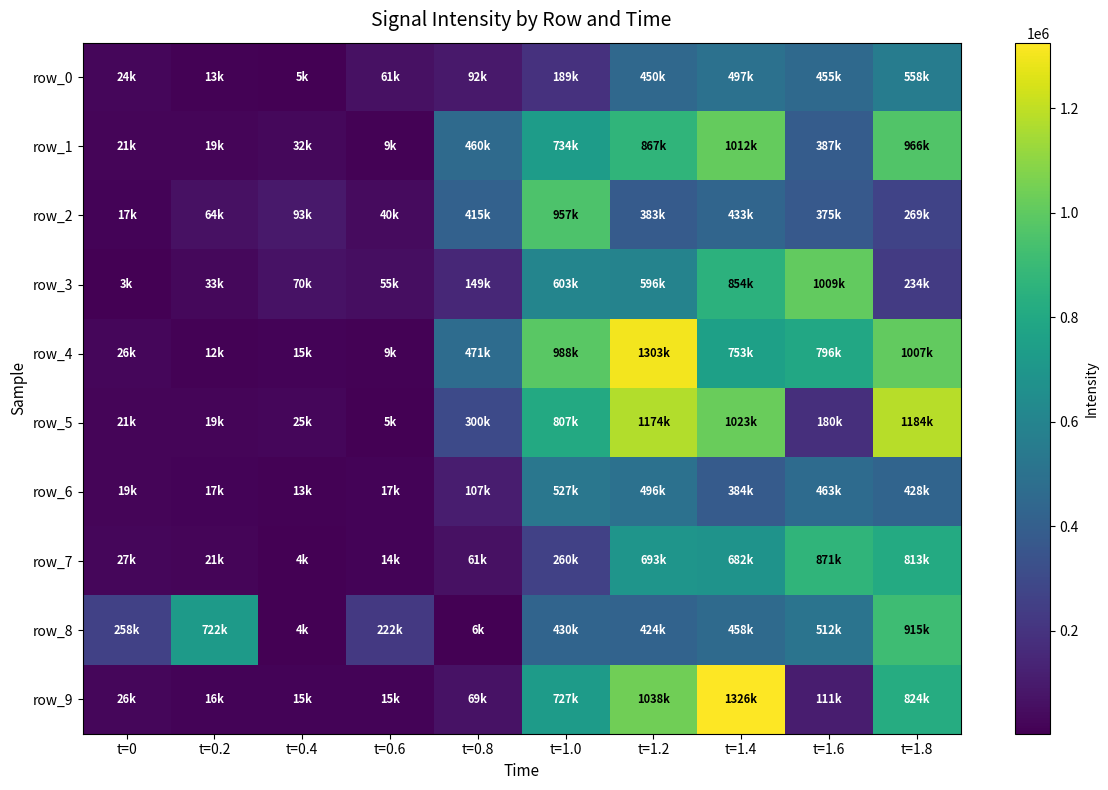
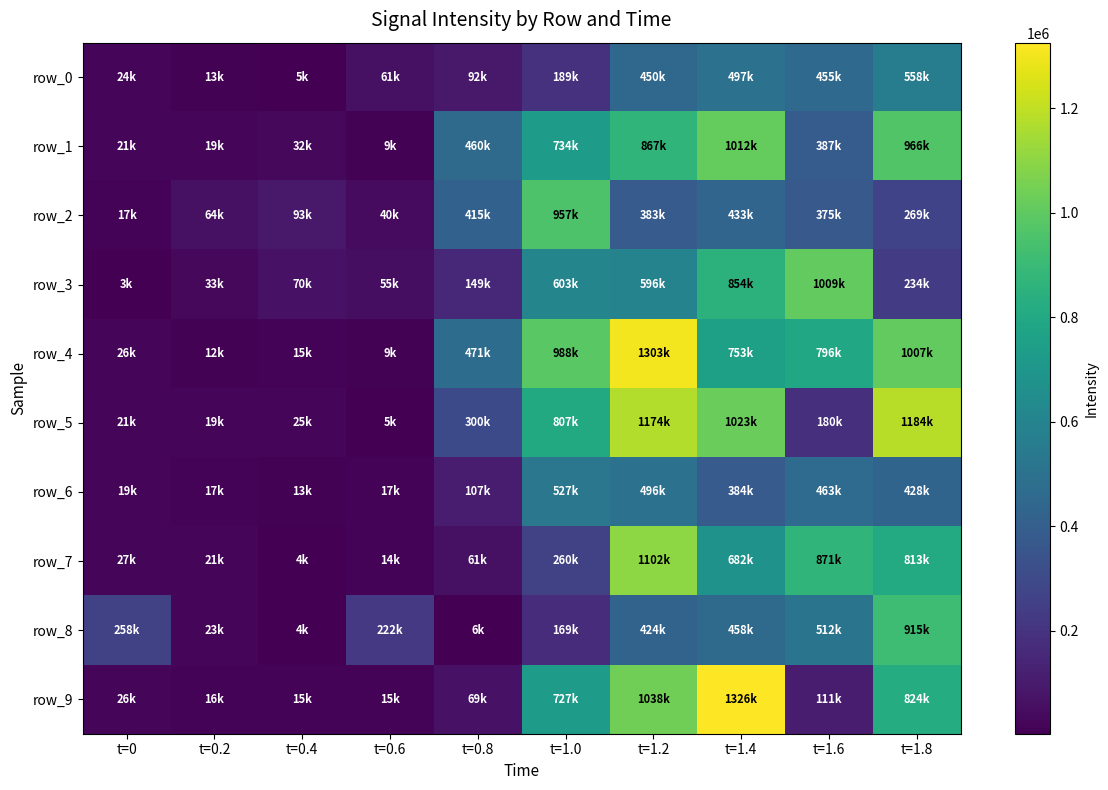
  {
    "row_0": {
      "t=0": "24k",
      "t=0.2": "13k",
      "t=0.4": "5k",
      "t=0.6": "61k",
      "t=0.8": "92k",
      "t=1.0": "189k",
      "t=1.2": "450k",
      "t=1.4": "497k",
      "t=1.6": "455k",
      "t=1.8": "558k"
    },
    "row_1": {
      "t=0": "21k",
      "t=0.2": "19k",
      "t=0.4": "32k",
      "t=0.6": "9k",
      "t=0.8": "460k",
      "t=1.0": "734k",
      "t=1.2": "867k",
      "t=1.4": "1012k",
      "t=1.6": "387k",
      "t=1.8": "966k"
    },
    "row_2": {
      "t=0": "17k",
      "t=0.2": "64k",
      "t=0.4": "93k",
      "t=0.6": "40k",
      "t=0.8": "415k",
      "t=1.0": "957k",
      "t=1.2": "383k",
      "t=1.4": "433k",
      "t=1.6": "375k",
      "t=1.8": "269k"
    },
    "row_3": {
      "t=0": "3k",
      "t=0.2": "33k",
      "t=0.4": "70k",
      "t=0.6": "55k",
      "t=0.8": "149k",
      "t=1.0": "603k",
      "t=1.2": "596k",
      "t=1.4": "854k",
      "t=1.6": "1009k",
      "t=1.8": "234k"
    },
    "row_4": {
      "t=0": "26k",
      "t=0.2": "12k",
      "t=0.4": "15k",
      "t=0.6": "9k",
      "t=0.8": "471k",
      "t=1.0": "988k",
      "t=1.2": "1303k",
      "t=1.4": "753k",
      "t=1.6": "796k",
      "t=1.8": "1007k"
    },
    "row_5": {
      "t=0": "21k",
      "t=0.2": "19k",
      "t=0.4": "25k",
      "t=0.6": "5k",
      "t=0.8": "300k",
      "t=1.0": "807k",
      "t=1.2": "1174k",
      "t=1.4": "1023k",
      "t=1.6": "180k",
      "t=1.8": "1184k"
    },
    "row_6": {
      "t=0": "19k",
      "t=0.2": "17k",
      "t=0.4": "13k",
      "t=0.6": "17k",
      "t=0.8": "107k",
      "t=1.0": "527k",
      "t=1.2": "496k",
      "t=1.4": "384k",
      "t=1.6": "463k",
      "t=1.8": "428k"
    },
    "row_7": {
      "t=0": "27k",
      "t=0.2": "21k",
      "t=0.4": "4k",
      "t=0.6": "14k",
      "t=0.8": "61k",
      "t=1.0": "260k",
-     "t=1.2": "693k",
+     "t=1.2": "1102k",
      "t=1.4": "682k",
      "t=1.6": "871k",
      "t=1.8": "813k"
    },
    "row_8": {
      "t=0": "258k",
-     "t=0.2": "722k",
+     "t=0.2": "23k",
      "t=0.4": "4k",
      "t=0.6": "222k",
      "t=0.8": "6k",
-     "t=1.0": "430k",
+     "t=1.0": "169k",
      "t=1.2": "424k",
      "t=1.4": "458k",
      "t=1.6": "512k",
      "t=1.8": "915k"
    },
    "row_9": {
      "t=0": "26k",
      "t=0.2": "16k",
      "t=0.4": "15k",
      "t=0.6": "15k",
      "t=0.8": "69k",
      "t=1.0": "727k",
      "t=1.2": "1038k",
      "t=1.4": "1326k",
      "t=1.6": "111k",
      "t=1.8": "824k"
    }
  }
